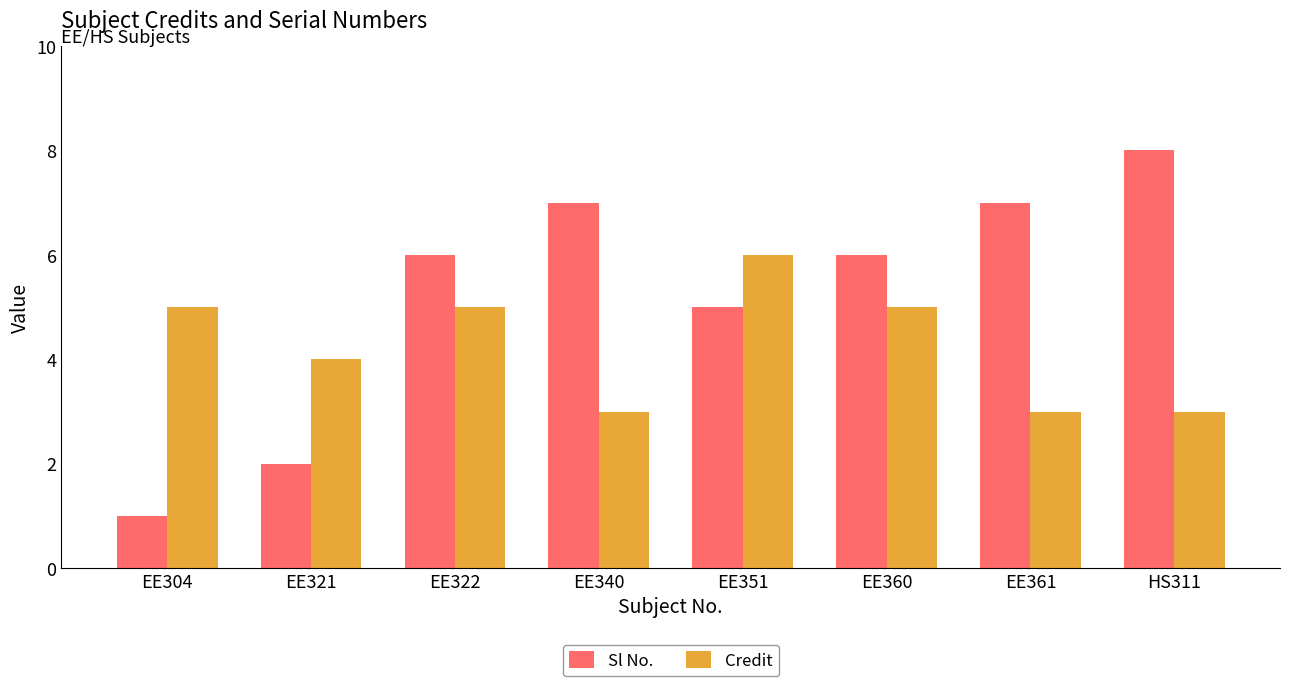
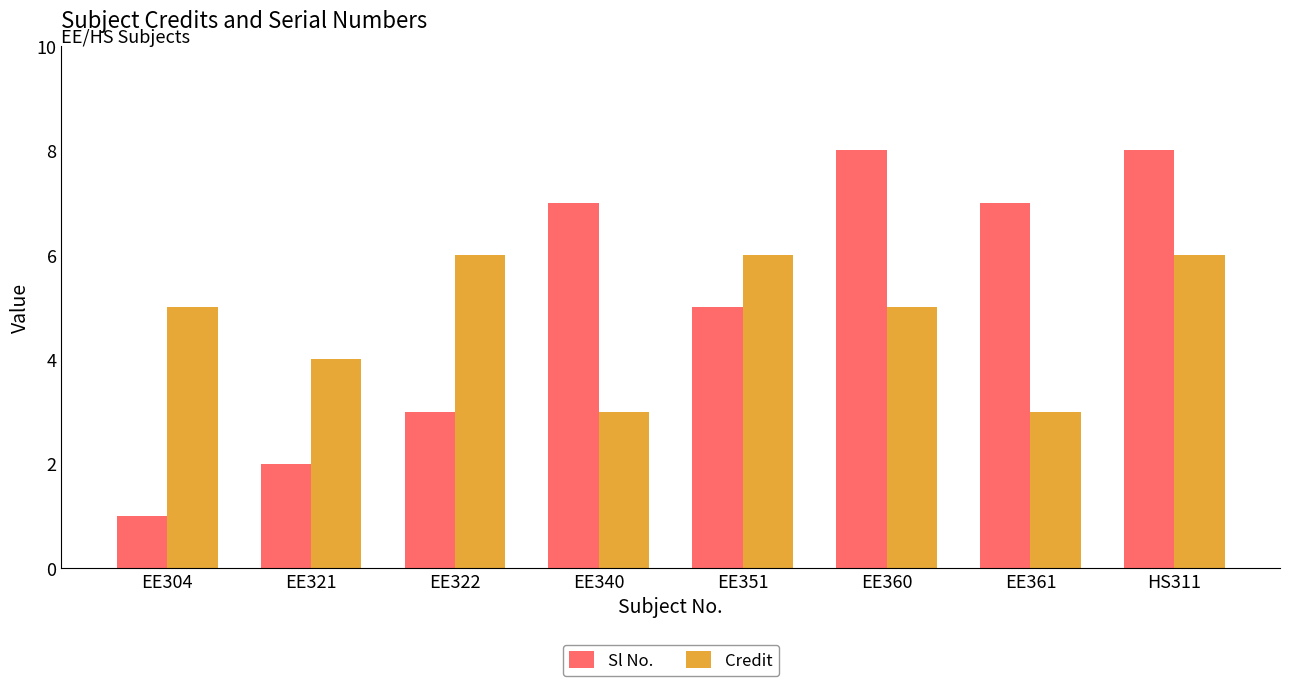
  {
    "Sl No.": {
      "EE304": 1,
      "EE321": 2,
-     "EE322": 6,
+     "EE322": 3,
      "EE340": 7,
      "EE351": 5,
-     "EE360": 6,
+     "EE360": 8,
      "EE361": 7,
      "HS311": 8
    },
    "Credit": {
      "EE304": 5,
      "EE321": 4,
-     "EE322": 5,
+     "EE322": 6,
      "EE340": 3,
      "EE351": 6,
      "EE360": 5,
      "EE361": 3,
-     "HS311": 3
+     "HS311": 6
    }
  }
